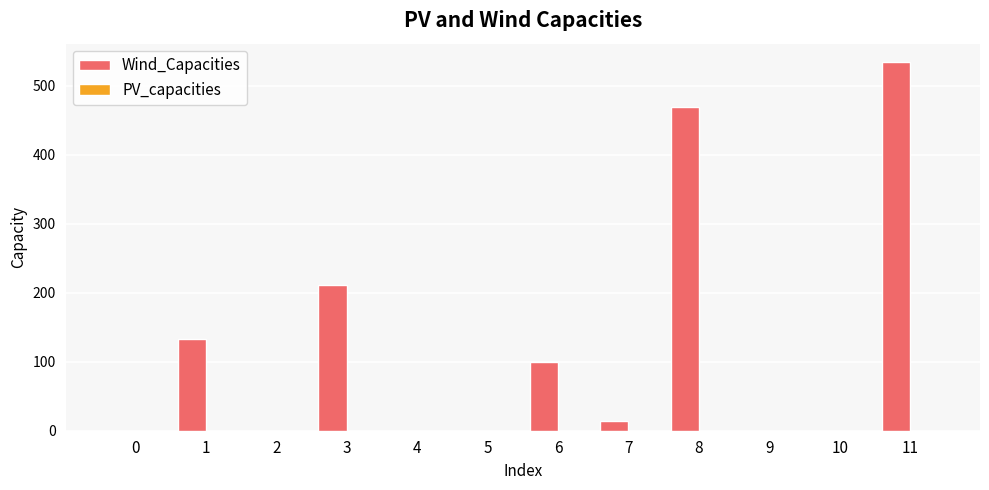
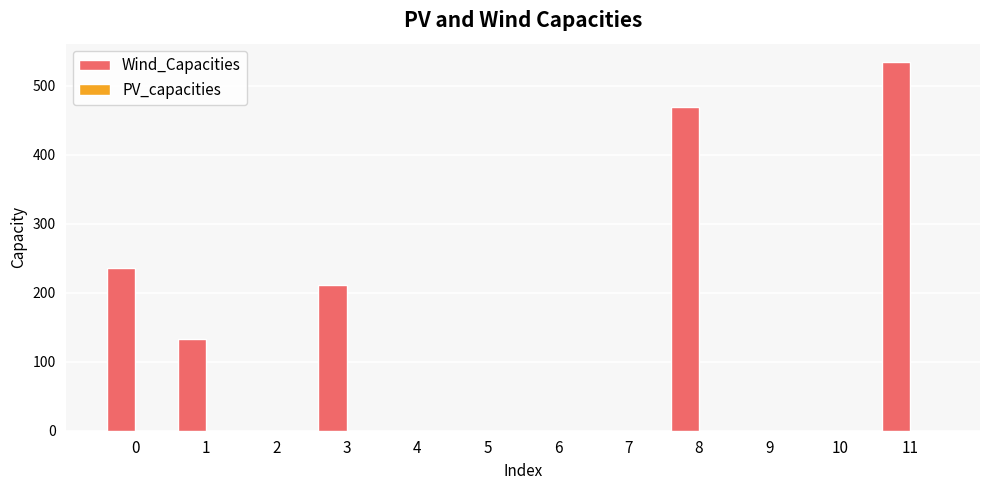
  {
    "Wind_Capacities": {
-     "0": 0,
+     "0": 240,
      "1": 130,
      "2": 0,
      "3": 210,
      "4": 0,
      "5": 0,
-     "6": 100,
-     "7": 10,
+     "6": 0,
+     "7": 0,
      "8": 470,
      "9": 0,
      "10": 0,
      "11": 530
    },
    "PV_capacities": {
      "0": 0,
      "1": 0,
      "2": 0,
      "3": 0,
      "4": 0,
      "5": 0,
      "6": 0,
      "7": 0,
      "8": 0,
      "9": 0,
      "10": 0,
      "11": 0
    }
  }
